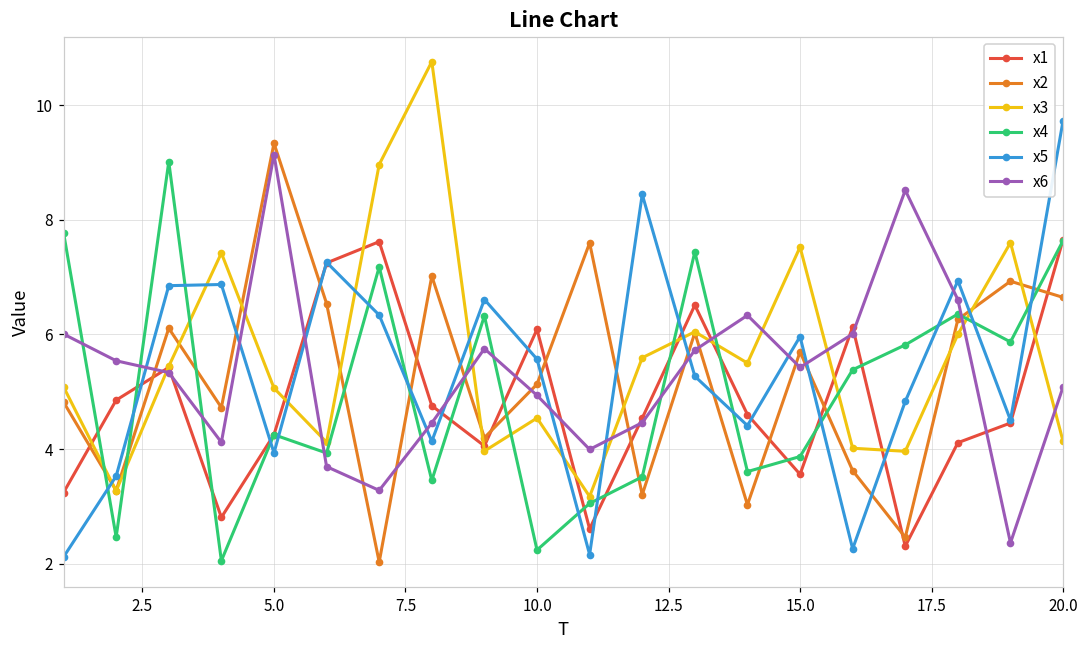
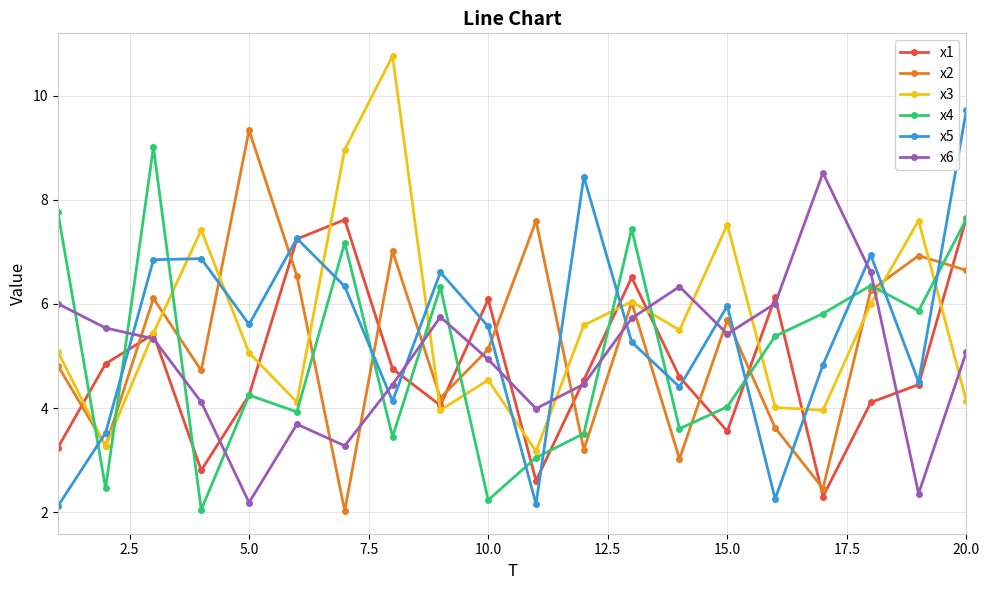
  {
    "x3": {
      "5.0": 5.1,
      "10.0": 4.5,
      "15.0": 7.5,
      "20.0": 4.1
    },
    "x4": {
      "10.0": 2.2,
-     "15.0": 3.9
+     "15.0": 4.0
    },
    "x5": {
-     "5.0": 3.9,
+     "5.0": 5.6,
      "10.0": 5.6,
      "15.0": 6.0,
      "20.0": 9.7
    },
    "x6": {
-     "5.0": 9.1,
+     "5.0": 2.2,
      "10.0": 4.9,
      "15.0": 5.4,
      "20.0": 5.1
    }
  }
